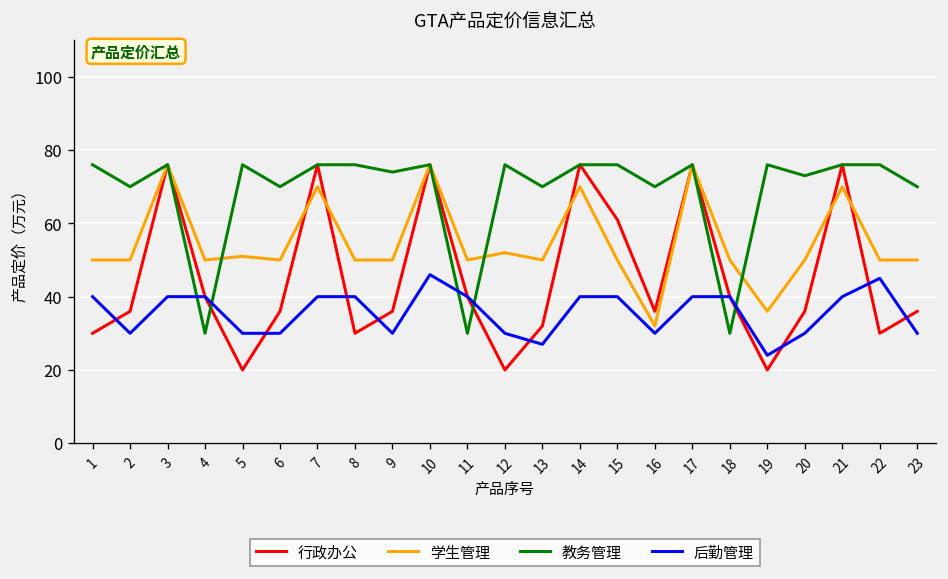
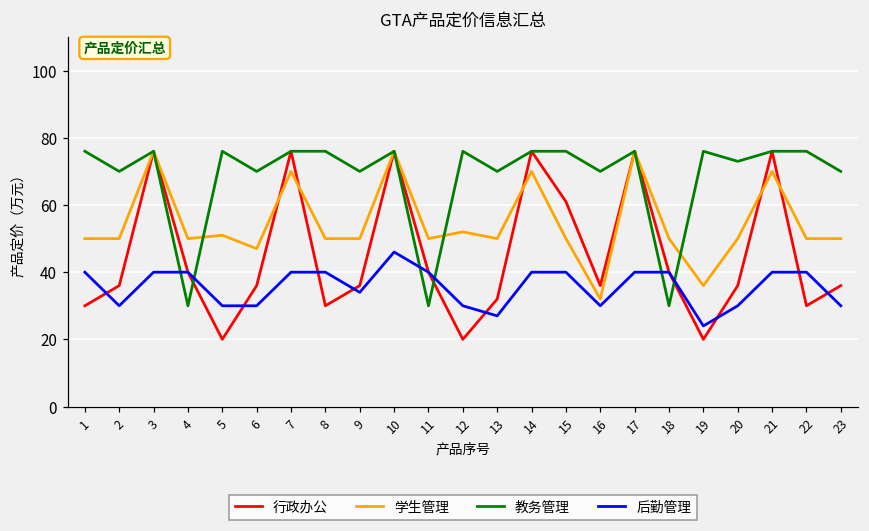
  {
    "行政办公": {
      "1": 30,
      "2": 36,
      "5": 20,
      "6": 36,
      "8": 30,
      "9": 36,
      "12": 20,
      "13": 32,
      "15": 61,
      "16": 36,
      "19": 20,
      "20": 36,
      "22": 30,
      "23": 36
    },
    "学生管理": {
      "1": 50,
      "2": 50,
      "4": 50,
      "5": 51,
-     "6": 50,
+     "6": 47,
      "7": 70,
      "8": 50,
      "9": 50,
      "11": 50,
      "12": 52,
      "13": 50,
      "14": 70,
      "15": 50,
      "16": 32,
      "18": 50,
      "19": 36,
      "20": 50,
      "21": 70,
      "22": 50,
      "23": 50
    },
    "教务管理": {
      "1": 76,
      "2": 70,
      "4": 30,
      "5": 76,
      "6": 70,
      "8": 76,
-     "9": 74,
+     "9": 70,
      "11": 30,
      "12": 76,
      "13": 70,
      "15": 76,
      "16": 70,
      "18": 30,
      "19": 76,
      "20": 73,
      "22": 76,
      "23": 70
    },
    "后勤管理": {
      "1": 40,
      "2": 30,
      "3": 40,
      "5": 30,
      "6": 30,
      "7": 40,
      "8": 40,
-     "9": 30,
+     "9": 34,
      "10": 46,
      "12": 30,
      "13": 27,
      "14": 40,
      "15": 40,
      "16": 30,
      "17": 40,
      "19": 24,
      "20": 30,
      "21": 40,
-     "22": 45,
+     "22": 40,
      "23": 30
    }
  }
